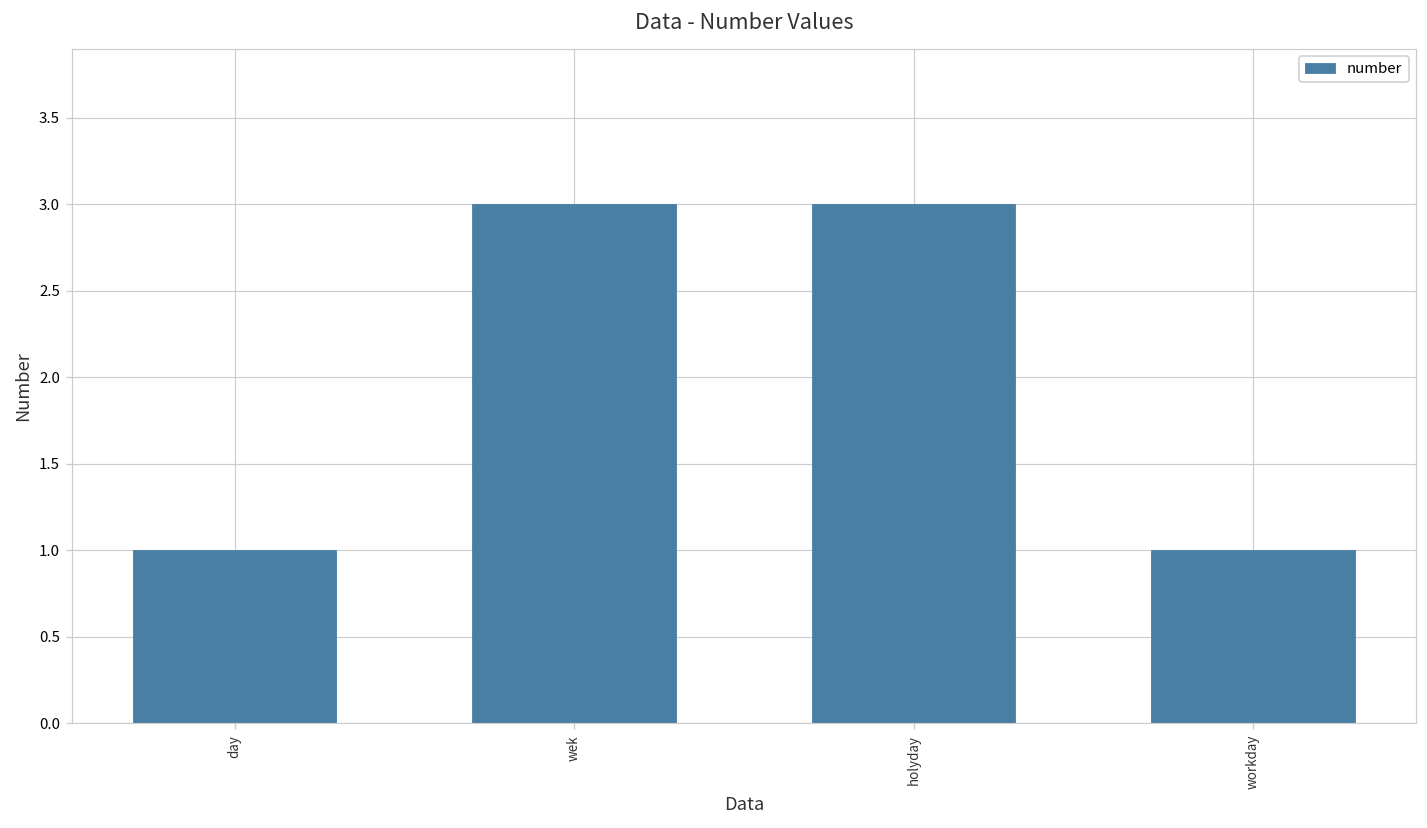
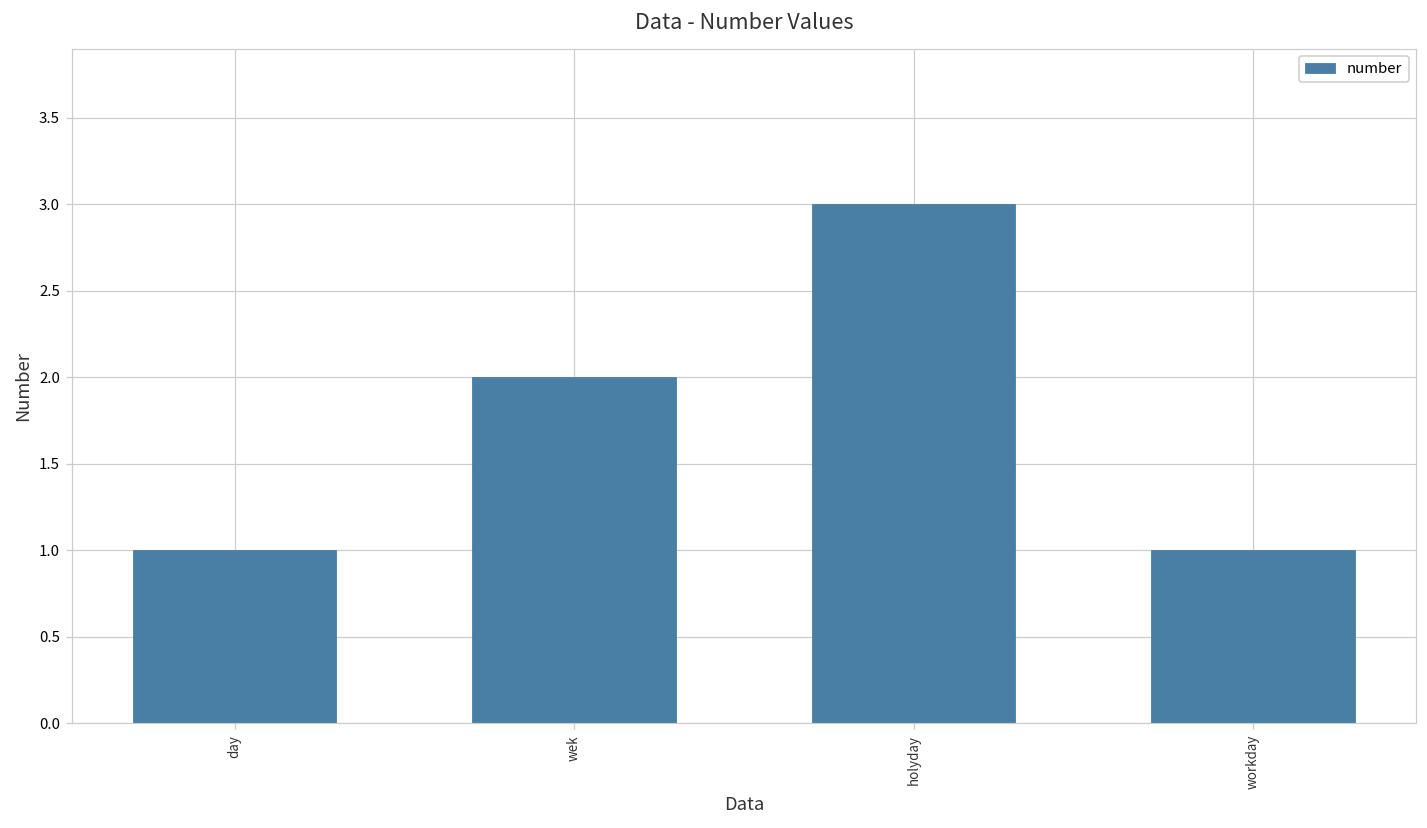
  {
    "day": 1,
-   "wek": 3,
+   "wek": 2,
    "holyday": 3,
    "workday": 1
  }
